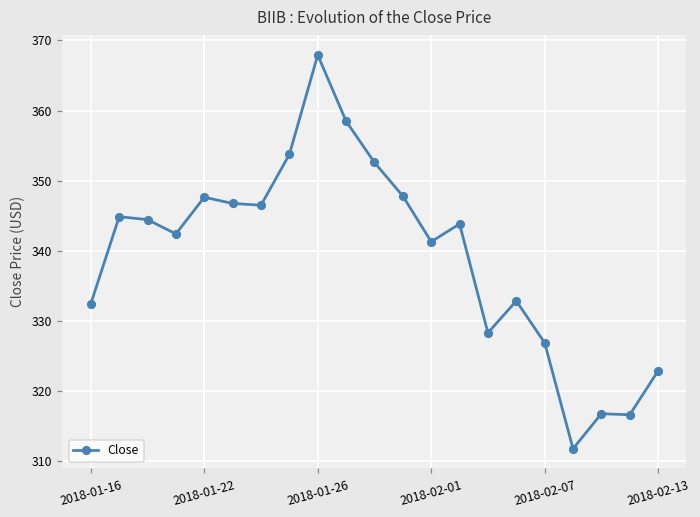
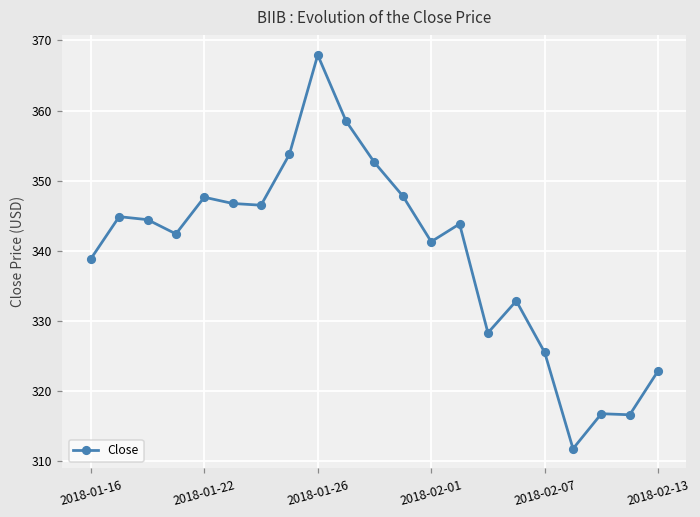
  {
-   "2018-01-16": 332,
+   "2018-01-16": 339,
    "2018-01-22": 348,
    "2018-01-26": 368,
    "2018-02-01": 341,
-   "2018-02-07": 327,
+   "2018-02-07": 326,
    "2018-02-13": 323
  }
